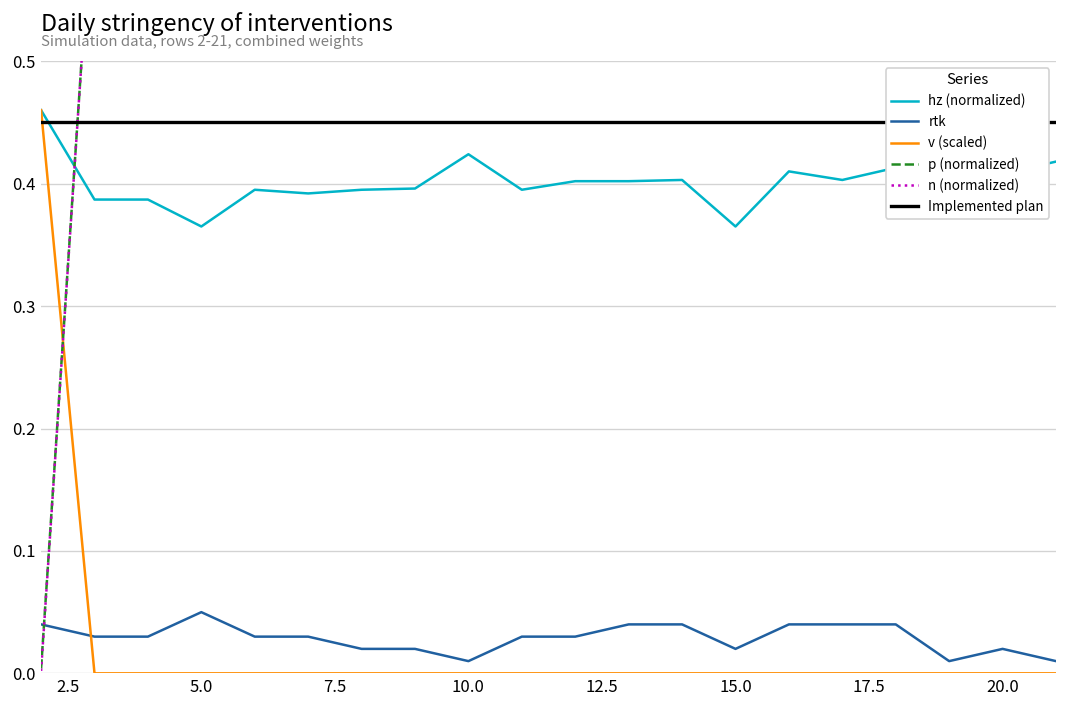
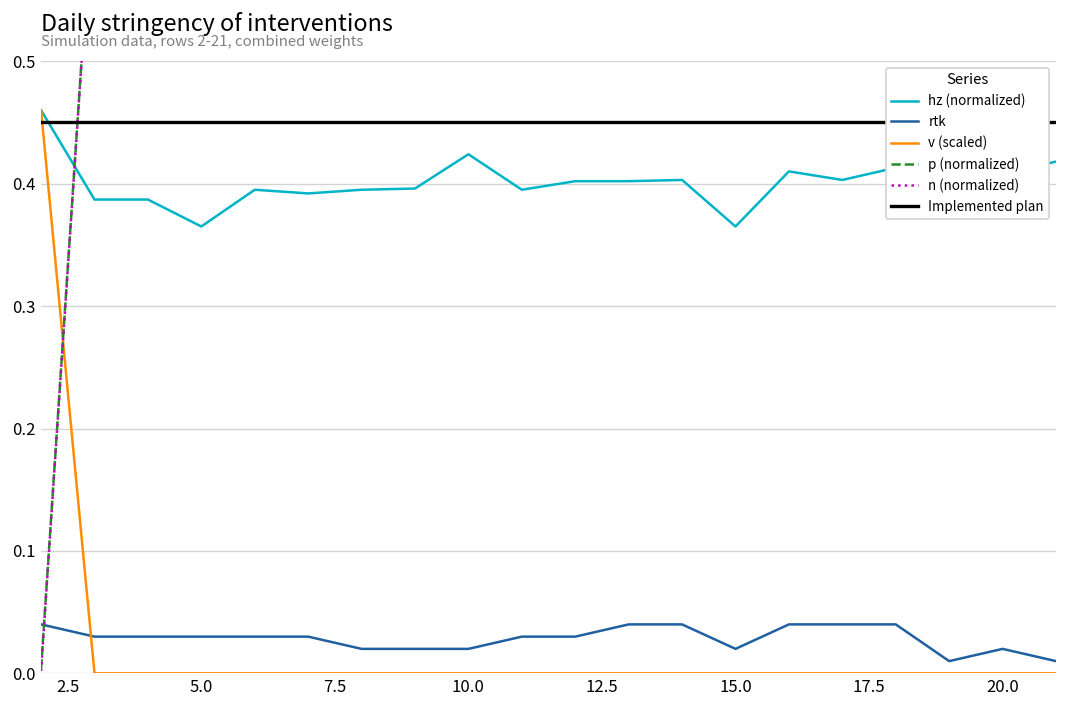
  {
    "hz (normalized)": {
      "5.0": 0.365,
      "10.0": 0.424,
      "15.0": 0.365
    },
    "rtk": {
-     "5.0": 0.05,
-     "10.0": 0.01,
+     "5.0": 0.03,
+     "10.0": 0.02,
      "15.0": 0.02,
      "20.0": 0.02
    },
    "v (scaled)": {
      "5.0": 0.00,
      "10.0": 0.00,
      "15.0": 0.00,
      "20.0": 0.00
    },
    "Implemented plan": {
      "5.0": 0.45,
      "10.0": 0.45,
      "15.0": 0.45
    }
  }
